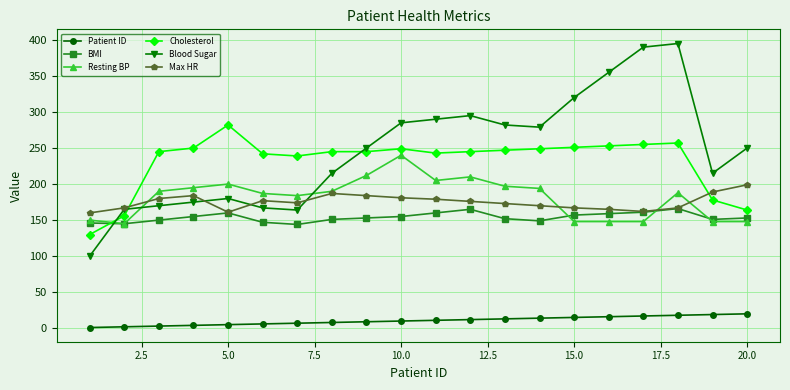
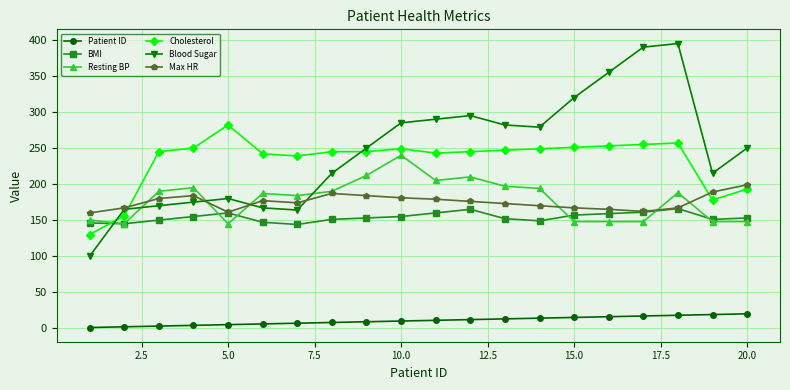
  {
    "Resting BP": {
-     "5.0": 200,
+     "5.0": 150,
      "10.0": 240,
      "15.0": 150,
      "20.0": 150
    },
    "Cholesterol": {
      "5.0": 280,
      "10.0": 250,
      "15.0": 250,
-     "20.0": 160
+     "20.0": 190
    },
    "Max HR": {
      "10.0": 180,
      "15.0": 170,
      "20.0": 200
    }
  }
